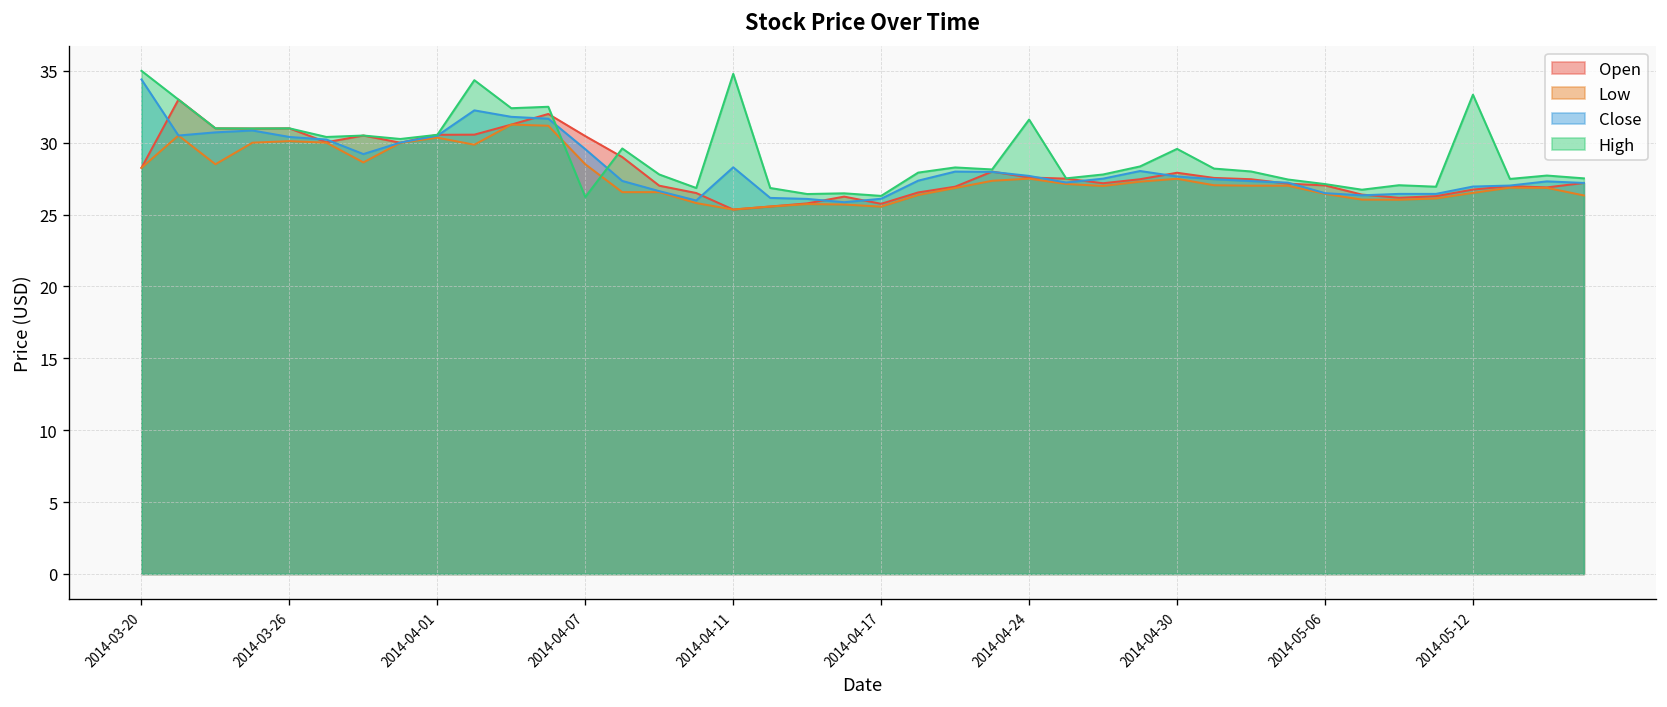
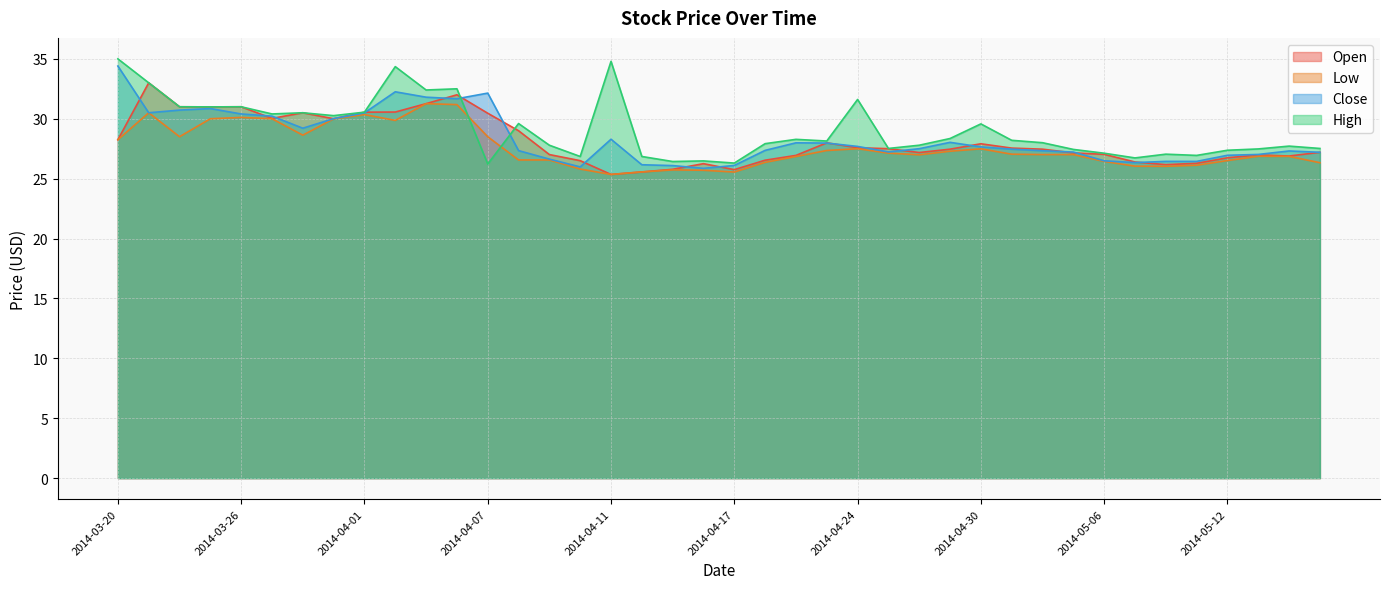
  {
    "Close": {
      "2014-03-20": 34.4,
      "2014-03-26": 30.4,
-     "2014-04-07": 29.6,
+     "2014-04-07": 32.1,
      "2014-04-11": 28.3
    },
    "High": {
      "2014-03-20": 35.0,
      "2014-04-07": 26.2,
      "2014-04-11": 34.8,
      "2014-04-24": 31.6,
      "2014-04-30": 29.6,
-     "2014-05-12": 33.3
+     "2014-05-12": 27.4
    }
  }
